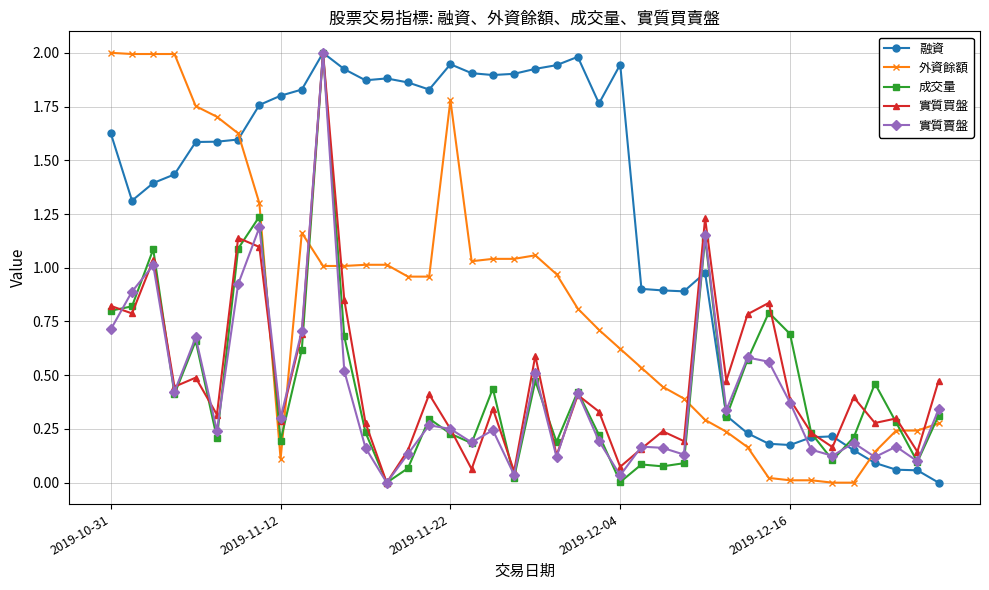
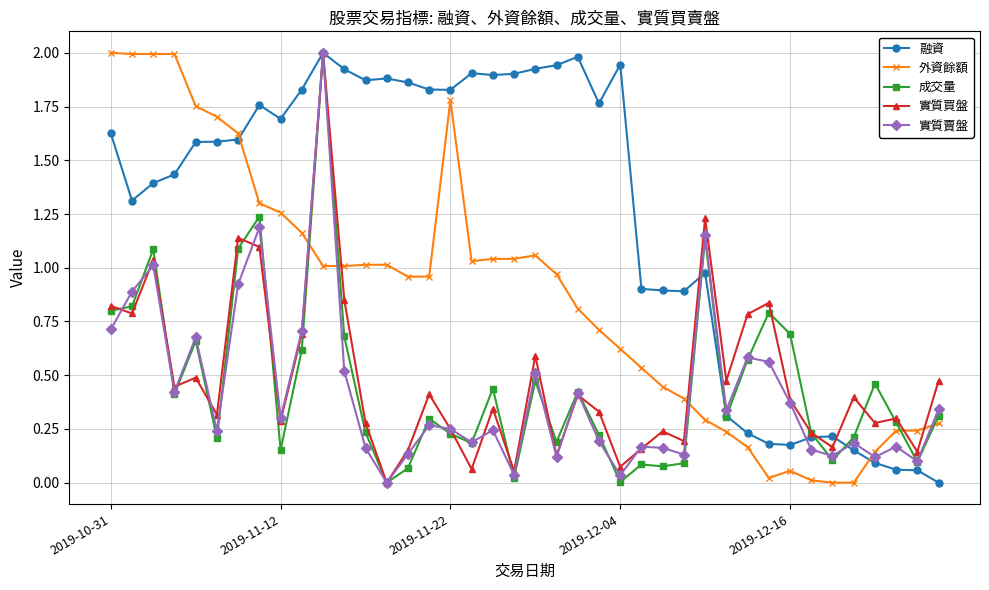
  {
    "融資": {
      "2019-10-31": 1.63,
-     "2019-11-12": 1.80,
-     "2019-11-22": 1.95,
+     "2019-11-12": 1.69,
+     "2019-11-22": 1.83,
      "2019-12-04": 1.95,
      "2019-12-16": 0.18
    },
    "外資餘額": {
      "2019-10-31": 2.00,
-     "2019-11-12": 0.11,
+     "2019-11-12": 1.26,
      "2019-11-22": 1.78,
      "2019-12-04": 0.62,
-     "2019-12-16": 0.01
+     "2019-12-16": 0.06
    },
    "成交量": {
      "2019-10-31": 0.80,
-     "2019-11-12": 0.20,
+     "2019-11-12": 0.15,
      "2019-11-22": 0.23,
      "2019-12-04": 0.00,
      "2019-12-16": 0.69
    },
    "實質買盤": {
      "2019-10-31": 0.82,
      "2019-11-12": 0.29,
      "2019-12-04": 0.07,
      "2019-12-16": 0.39
    },
    "實質賣盤": {
      "2019-10-31": 0.71,
      "2019-11-12": 0.30,
      "2019-12-04": 0.03,
      "2019-12-16": 0.37
    }
  }
